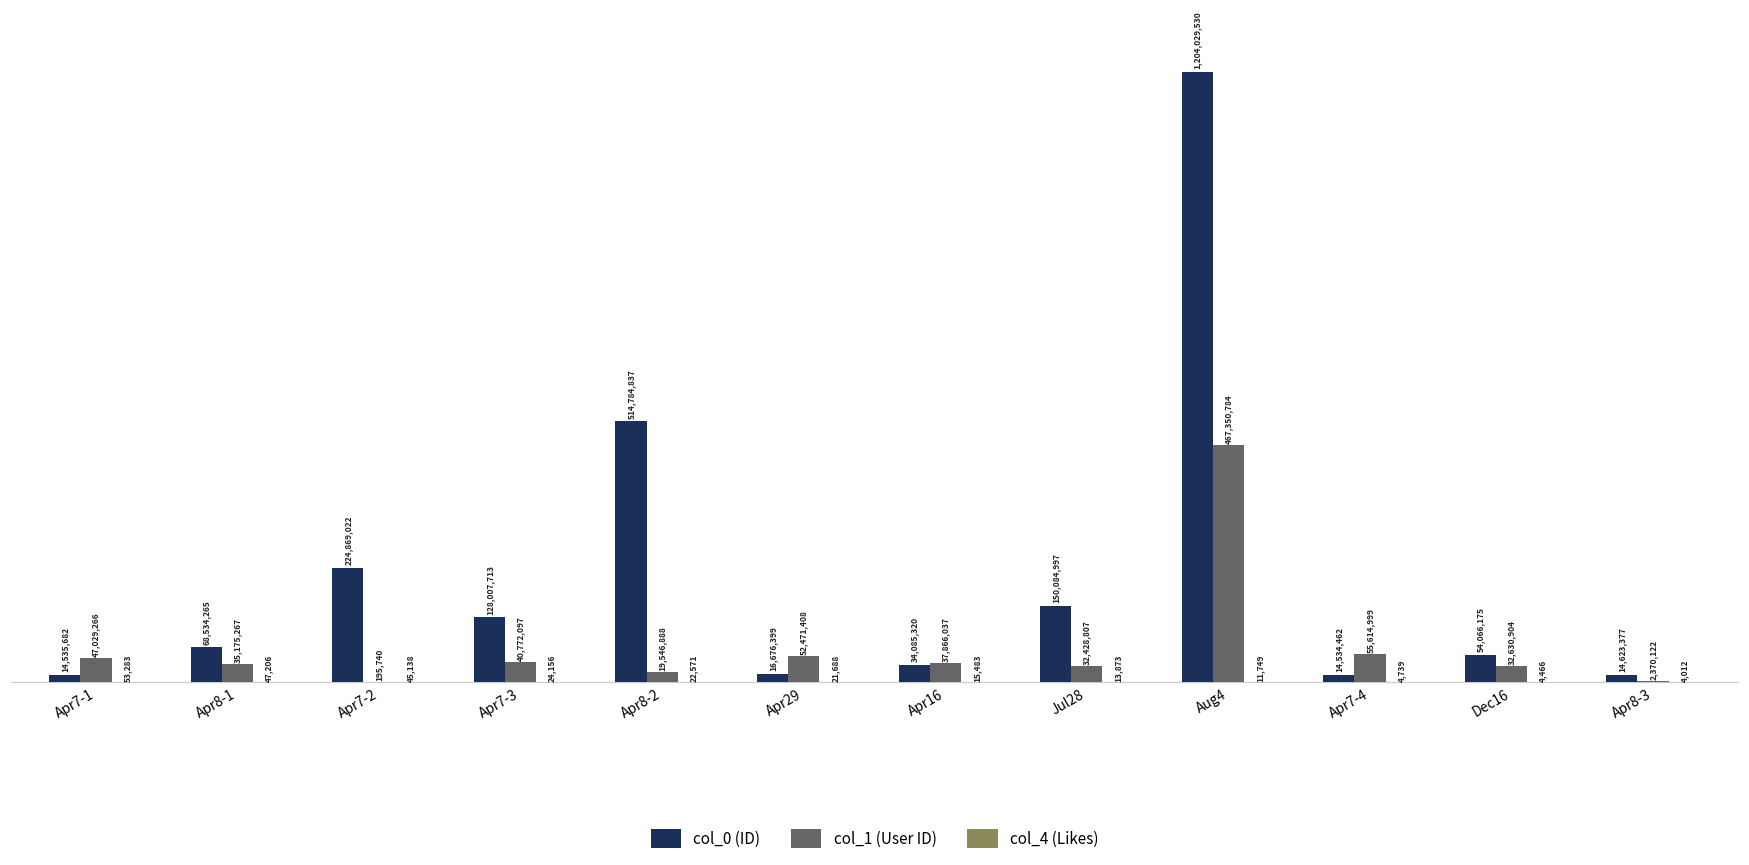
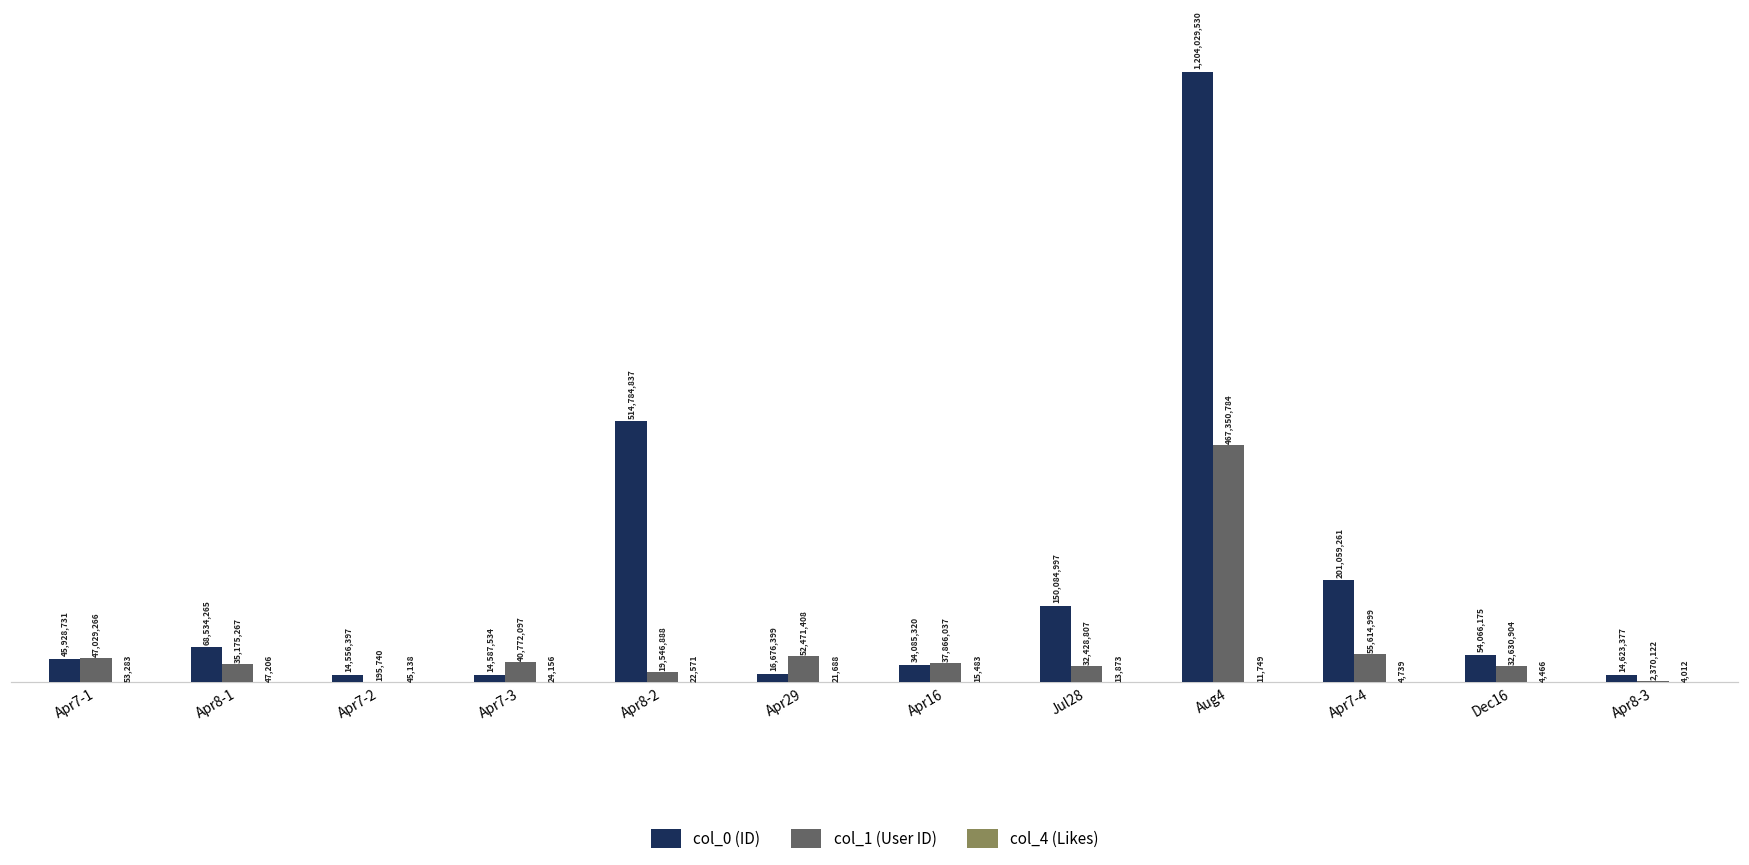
  {
    "col_0 (ID)": {
-     "Apr7-1": "14,535,682",
+     "Apr7-1": "45,928,731",
      "Apr8-1": "68,534,265",
-     "Apr7-2": "224,869,022",
-     "Apr7-3": "128,007,713",
+     "Apr7-2": "14,556,397",
+     "Apr7-3": "14,587,534",
      "Apr8-2": "514,784,837",
      "Apr29": "16,676,399",
      "Apr16": "34,085,320",
      "Jul28": "150,084,997",
      "Aug4": "1,204,029,530",
-     "Apr7-4": "14,534,462",
+     "Apr7-4": "201,059,261",
      "Dec16": "54,066,175",
      "Apr8-3": "14,623,377"
    }
  }
